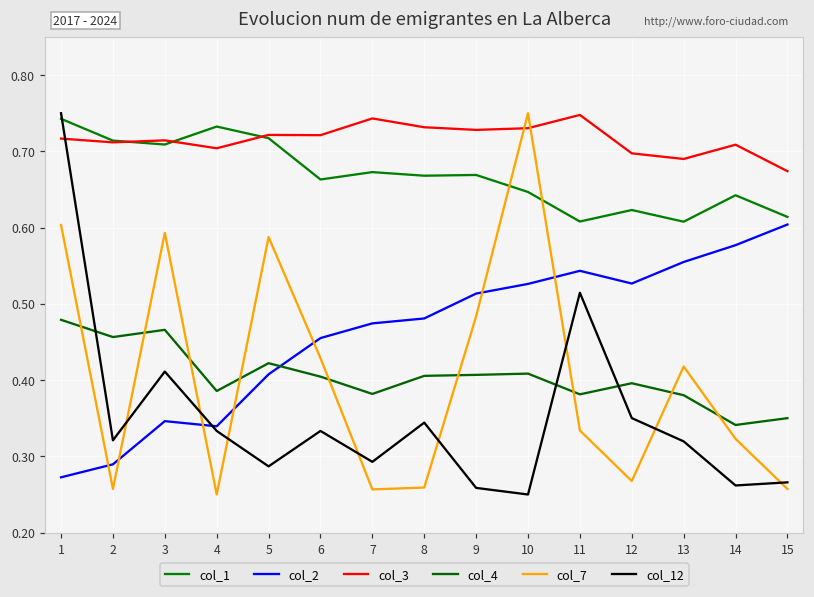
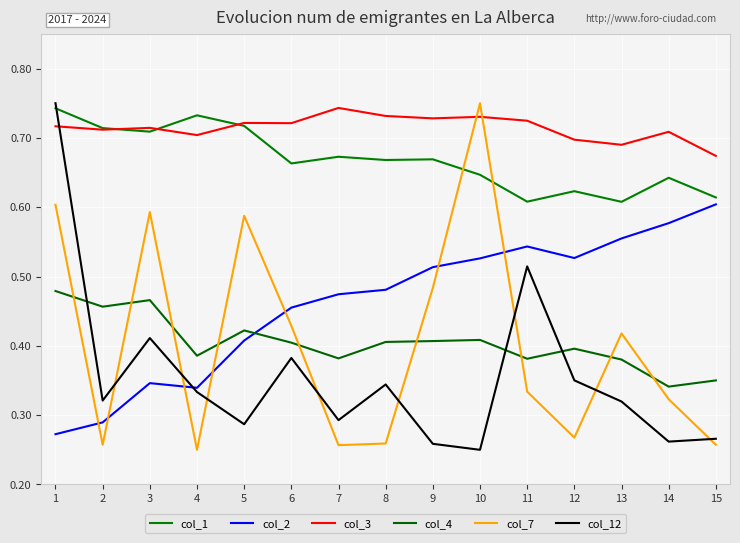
  {
    "col_2": {
      "1": 0.27,
      "2": 0.29,
      "3": 0.35,
      "4": 0.34,
      "5": 0.41,
      "6": 0.46,
      "7": 0.47,
      "8": 0.48,
      "9": 0.51,
      "10": 0.53,
      "11": 0.54,
      "12": 0.53,
      "13": 0.55,
      "14": 0.58,
      "15": 0.60
    },
    "col_3": {
      "1": 0.72,
      "3": 0.71,
      "4": 0.70,
      "5": 0.72,
      "6": 0.72,
      "7": 0.74,
      "8": 0.73,
      "9": 0.73,
      "10": 0.73,
-     "11": 0.75,
+     "11": 0.72,
      "12": 0.70,
      "13": 0.69,
      "14": 0.71,
      "15": 0.67
    },
    "col_7": {
      "1": 0.60,
      "2": 0.26,
      "3": 0.59,
      "4": 0.25,
      "5": 0.59,
      "6": 0.43,
      "7": 0.26,
      "8": 0.26,
      "9": 0.48,
      "10": 0.75,
      "11": 0.33,
      "12": 0.27,
      "13": 0.42,
      "14": 0.32,
      "15": 0.26
    },
    "col_12": {
      "1": 0.75,
      "2": 0.32,
      "3": 0.41,
      "4": 0.33,
      "5": 0.29,
-     "6": 0.33,
+     "6": 0.38,
      "7": 0.29,
      "8": 0.34,
      "9": 0.26,
      "10": 0.25,
      "11": 0.51,
      "12": 0.35,
      "13": 0.32,
      "14": 0.26,
      "15": 0.27
    }
  }
